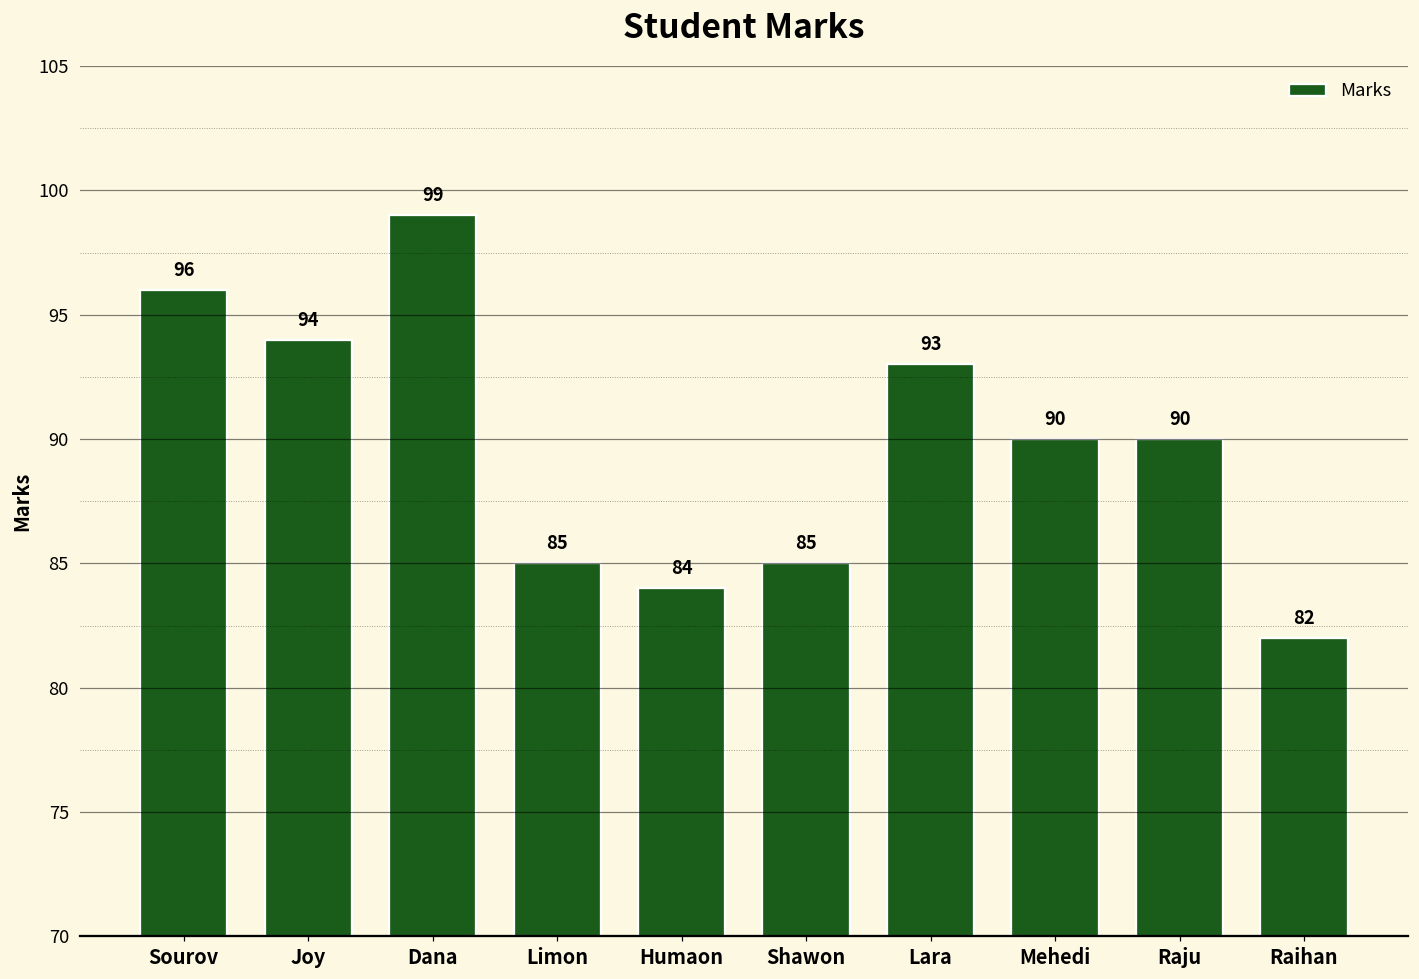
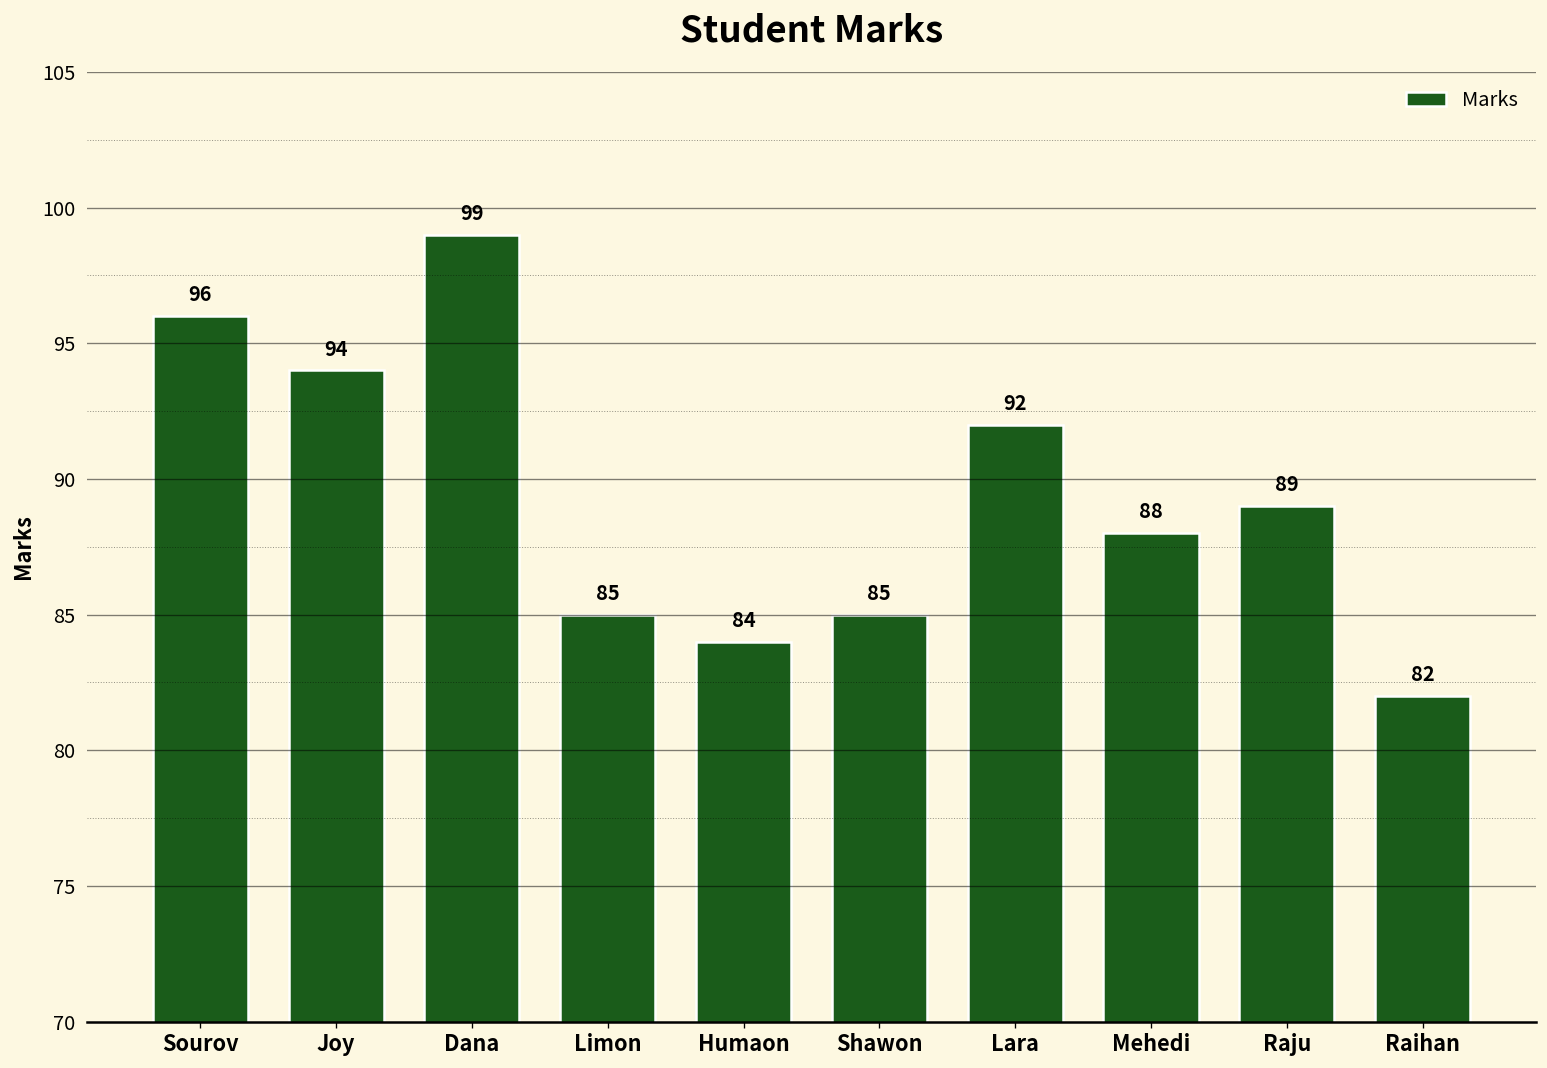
  {
    "Sourov": 96,
    "Joy": 94,
    "Dana": 99,
    "Limon": 85,
    "Humaon": 84,
    "Shawon": 85,
-   "Lara": 93,
-   "Mehedi": 90,
-   "Raju": 90,
+   "Lara": 92,
+   "Mehedi": 88,
+   "Raju": 89,
    "Raihan": 82
  }
